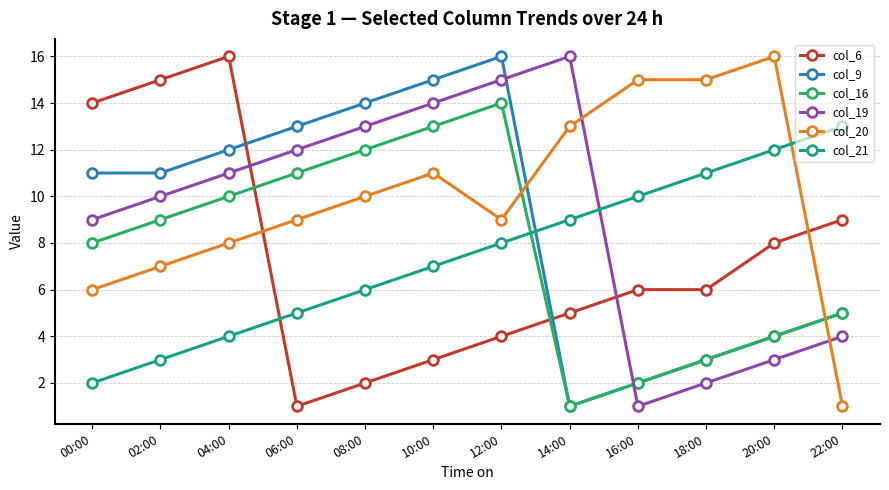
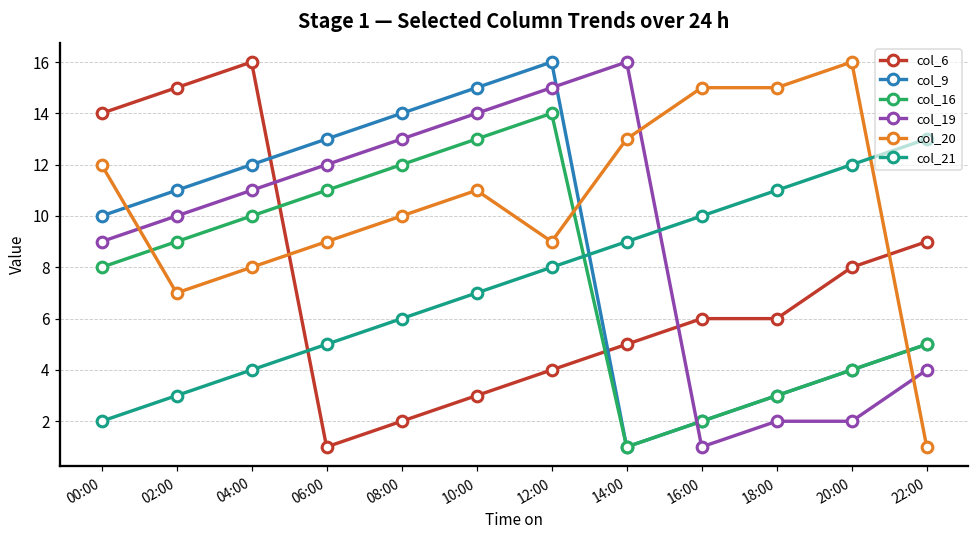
  {
    "col_6": {
      "00:00": 14,
      "02:00": 15,
      "04:00": 16,
      "06:00": 1,
      "08:00": 2,
      "10:00": 3,
      "12:00": 4,
      "14:00": 5,
      "16:00": 6,
      "18:00": 6,
      "20:00": 8,
      "22:00": 9
    },
    "col_9": {
-     "00:00": 11,
+     "00:00": 10,
      "02:00": 11,
      "04:00": 12,
      "06:00": 13,
      "08:00": 14,
      "10:00": 15,
      "12:00": 16
    },
    "col_19": {
      "00:00": 9,
      "02:00": 10,
      "04:00": 11,
      "06:00": 12,
      "08:00": 13,
      "10:00": 14,
      "12:00": 15,
      "14:00": 16,
      "16:00": 1,
      "18:00": 2,
-     "20:00": 3,
+     "20:00": 2,
      "22:00": 4
    },
    "col_20": {
-     "00:00": 6,
+     "00:00": 12,
      "02:00": 7,
      "04:00": 8,
      "06:00": 9,
      "08:00": 10,
      "10:00": 11,
      "12:00": 9,
      "14:00": 13,
      "16:00": 15,
      "18:00": 15,
      "20:00": 16,
      "22:00": 1
    }
  }
